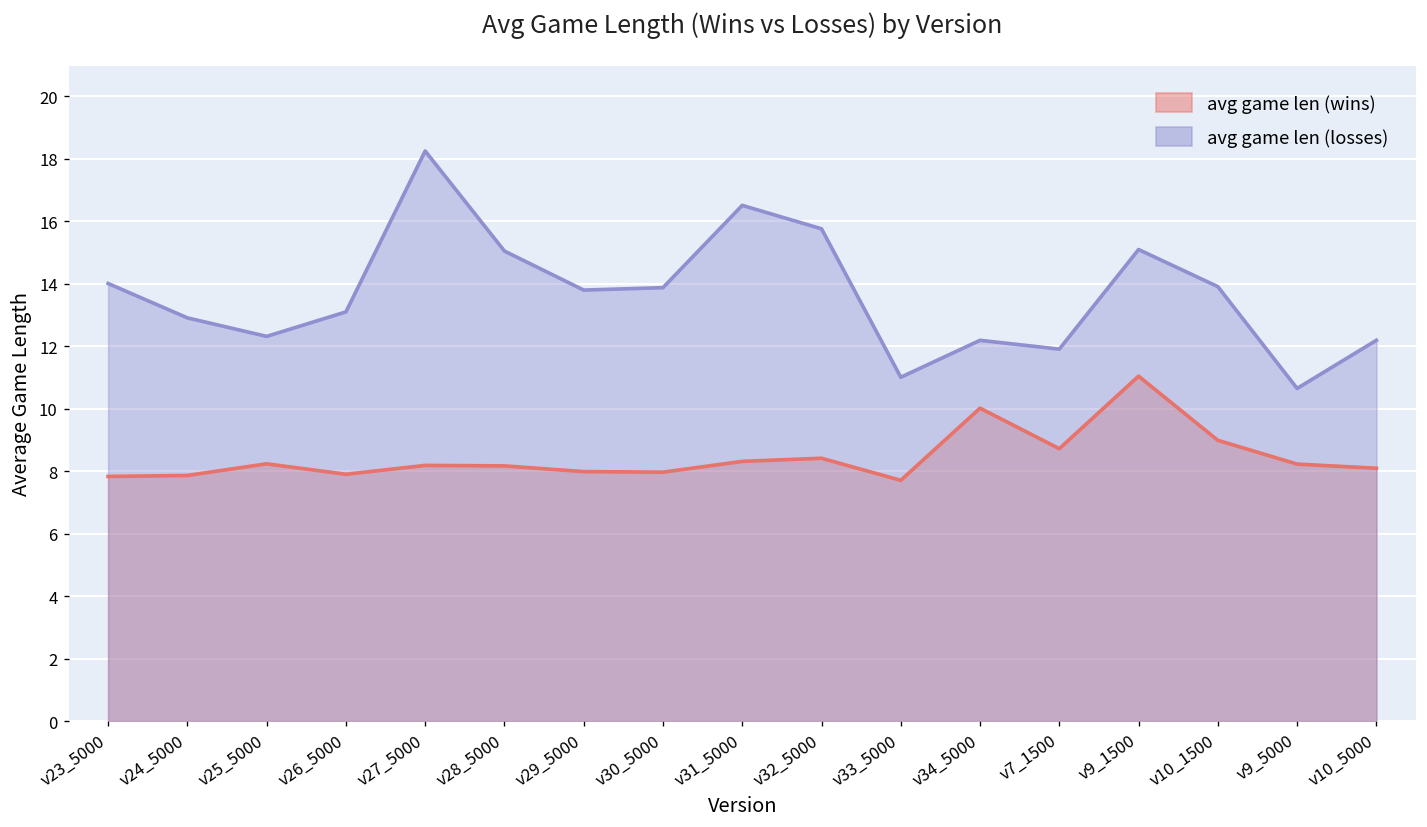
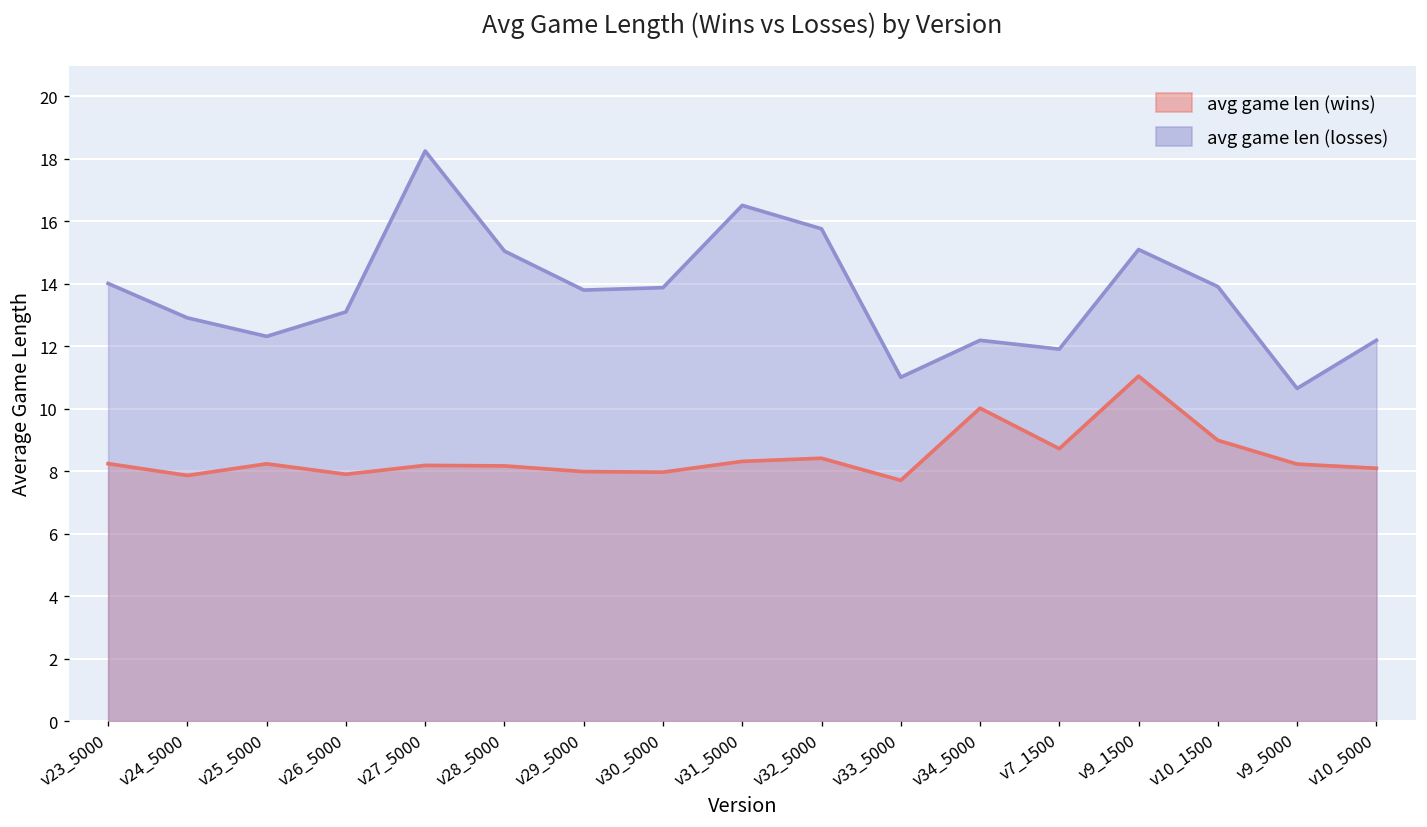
  {
    "avg game len (wins)": {
-     "v23_5000": 7.8,
+     "v23_5000": 8.2,
      "v24_5000": 7.9,
      "v25_5000": 8.2,
      "v26_5000": 7.9,
      "v27_5000": 8.2,
      "v28_5000": 8.2,
      "v29_5000": 8.0,
      "v30_5000": 8.0,
      "v31_5000": 8.3,
      "v32_5000": 8.4,
      "v33_5000": 7.7,
      "v34_5000": 10.0,
      "v7_1500": 8.7,
      "v9_1500": 11.0,
      "v10_1500": 9.0,
      "v9_5000": 8.2,
      "v10_5000": 8.1
    },
    "avg game len (losses)": {
      "v23_5000": 14.0,
      "v24_5000": 12.9,
      "v25_5000": 12.3,
      "v26_5000": 13.1,
      "v27_5000": 18.2,
      "v28_5000": 15.0,
      "v29_5000": 13.8,
      "v30_5000": 13.9,
      "v31_5000": 16.5,
      "v32_5000": 15.8,
      "v33_5000": 11.0,
      "v34_5000": 12.2,
      "v7_1500": 11.9,
      "v9_1500": 15.1,
      "v10_1500": 13.9,
      "v9_5000": 10.6,
      "v10_5000": 12.2
    }
  }
